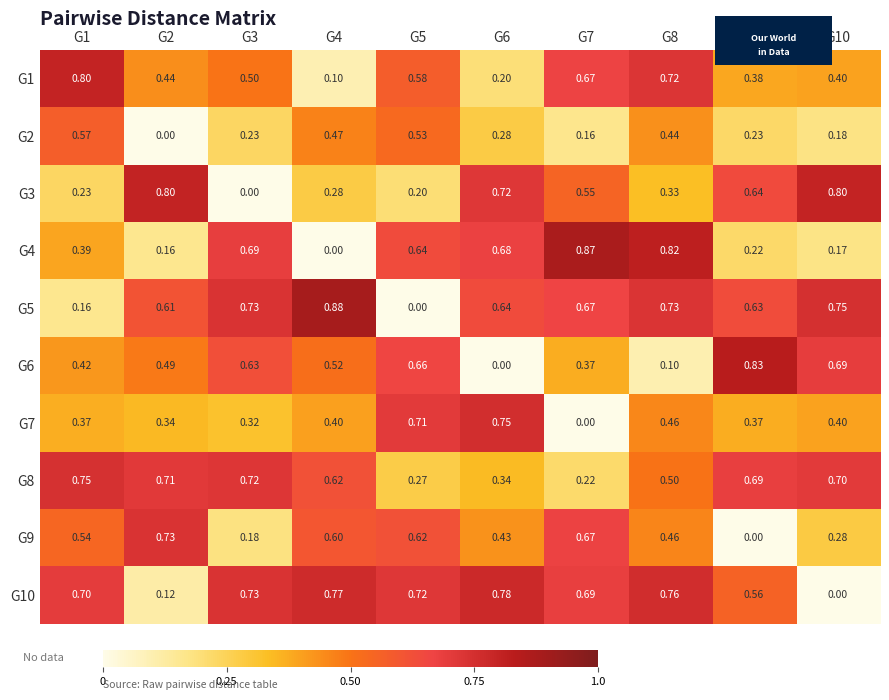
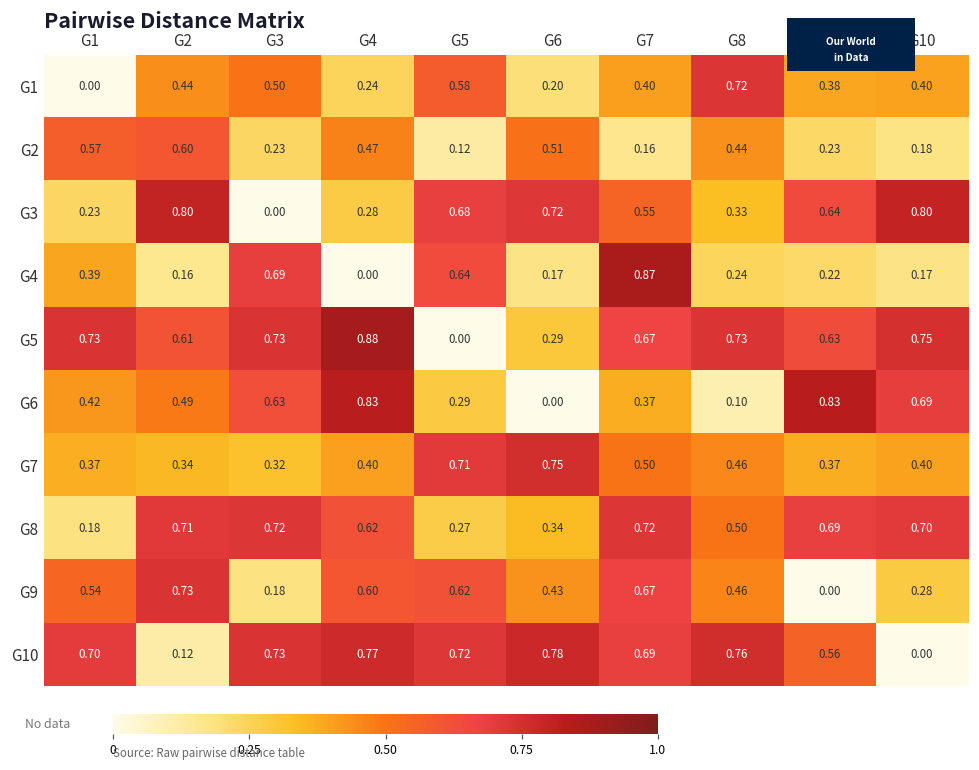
  {
    "G1": {
-     "G1": 0.80,
+     "G1": 0.00,
      "G2": 0.44,
      "G3": 0.50,
-     "G4": 0.10,
+     "G4": 0.24,
      "G5": 0.58,
      "G6": 0.20,
-     "G7": 0.67,
+     "G7": 0.40,
      "G8": 0.72
    },
    "G2": {
      "G1": 0.57,
-     "G2": 0.00,
+     "G2": 0.60,
      "G3": 0.23,
      "G4": 0.47,
-     "G5": 0.53,
-     "G6": 0.28,
+     "G5": 0.12,
+     "G6": 0.51,
      "G7": 0.16,
      "G8": 0.44
    },
    "G3": {
      "G1": 0.23,
      "G2": 0.80,
      "G3": 0.00,
      "G4": 0.28,
-     "G5": 0.20,
+     "G5": 0.68,
      "G6": 0.72,
      "G7": 0.55,
      "G8": 0.33
    },
    "G4": {
      "G1": 0.39,
      "G2": 0.16,
      "G3": 0.69,
      "G4": 0.00,
      "G5": 0.64,
-     "G6": 0.68,
+     "G6": 0.17,
      "G7": 0.87,
-     "G8": 0.82
+     "G8": 0.24
    },
    "G5": {
-     "G1": 0.16,
+     "G1": 0.73,
      "G2": 0.61,
      "G3": 0.73,
      "G4": 0.88,
      "G5": 0.00,
-     "G6": 0.64,
+     "G6": 0.29,
      "G7": 0.67,
      "G8": 0.73
    },
    "G6": {
      "G1": 0.42,
      "G2": 0.49,
      "G3": 0.63,
-     "G4": 0.52,
-     "G5": 0.66,
+     "G4": 0.83,
+     "G5": 0.29,
      "G6": 0.00,
      "G7": 0.37,
      "G8": 0.10
    },
    "G7": {
      "G1": 0.37,
      "G2": 0.34,
      "G3": 0.32,
      "G4": 0.40,
      "G5": 0.71,
      "G6": 0.75,
-     "G7": 0.00,
+     "G7": 0.50,
      "G8": 0.46
    },
    "G8": {
-     "G1": 0.75,
+     "G1": 0.18,
      "G2": 0.71,
      "G3": 0.72,
      "G4": 0.62,
      "G5": 0.27,
      "G6": 0.34,
-     "G7": 0.22,
+     "G7": 0.72,
      "G8": 0.50
    },
    "G9": {
      "G1": 0.54,
      "G2": 0.73,
      "G3": 0.18,
      "G4": 0.60,
      "G5": 0.62,
      "G6": 0.43,
      "G7": 0.67,
      "G8": 0.46
    },
    "G10": {
      "G1": 0.70,
      "G2": 0.12,
      "G3": 0.73,
      "G4": 0.77,
      "G5": 0.72,
      "G6": 0.78,
      "G7": 0.69,
      "G8": 0.76
    }
  }
